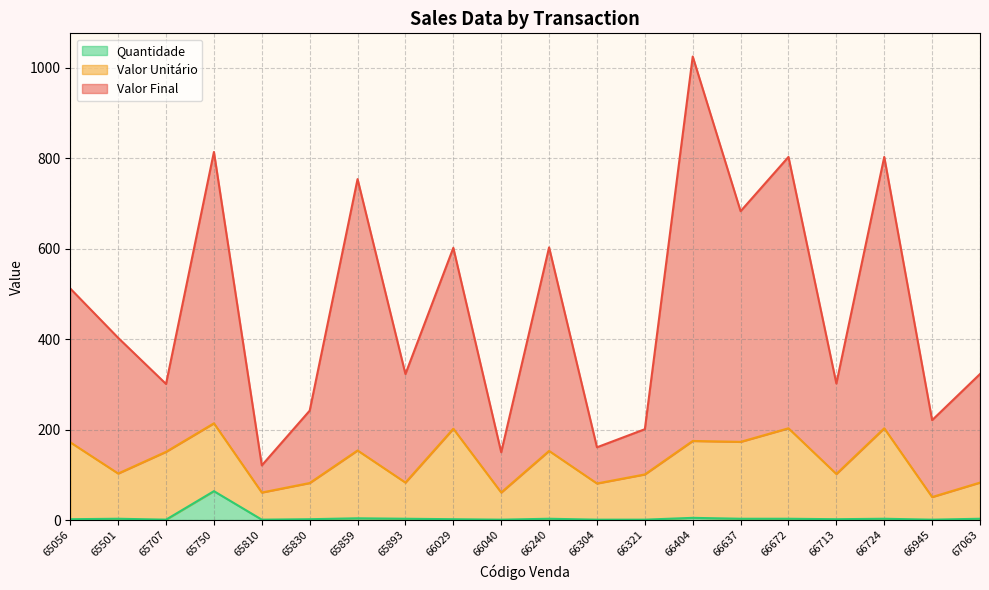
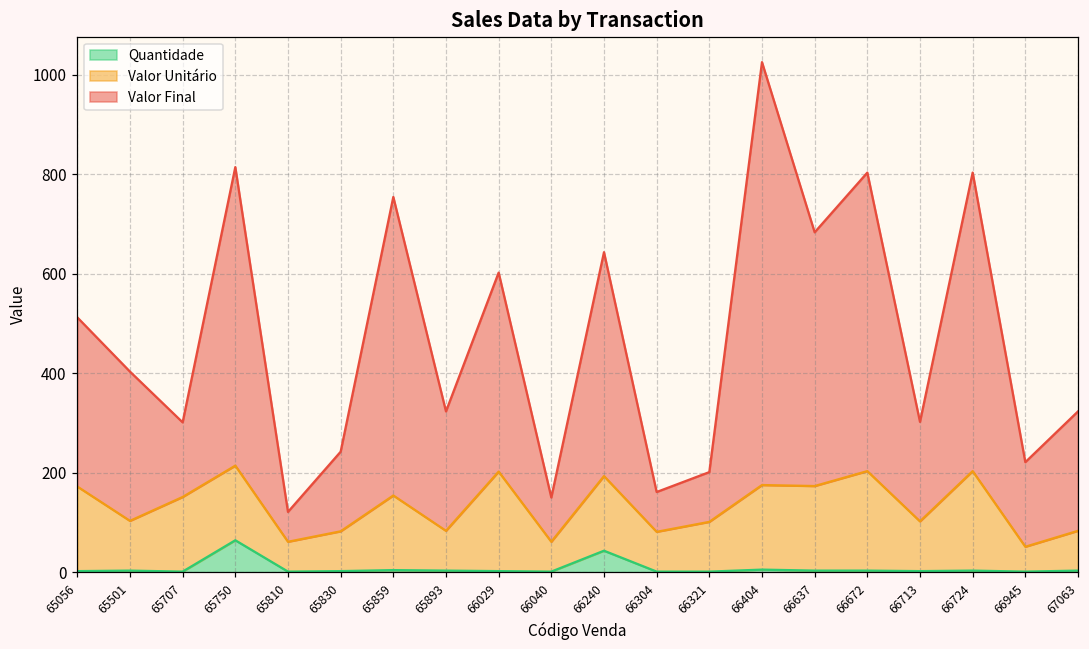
  {
    "Quantidade": {
      "65056": 0,
      "65501": 0,
      "65707": 0,
      "65750": 60,
      "65810": 0,
      "65830": 0,
      "65859": 0,
      "65893": 0,
      "66029": 0,
      "66040": 0,
-     "66240": 0,
+     "66240": 40,
      "66304": 0,
      "66321": 0,
      "66404": 10,
      "66637": 0,
      "66672": 0,
      "66713": 0,
      "66724": 0,
      "66945": 0,
      "67063": 0
    },
    "Valor Unitário": {
      "65056": 170,
      "65501": 100,
      "65707": 150,
      "65750": 150,
      "65810": 60,
      "65830": 80,
      "65859": 150,
      "65893": 80,
      "66029": 200,
      "66040": 60,
      "66240": 150,
      "66304": 80,
      "66321": 100,
      "66404": 170,
      "66637": 170,
      "66672": 200,
      "66713": 100,
      "66724": 200,
      "66945": 50,
      "67063": 80
    },
    "Valor Final": {
      "65056": 340,
      "65501": 300,
      "65707": 150,
      "65750": 600,
      "65810": 60,
      "65830": 160,
      "65859": 600,
      "65893": 240,
      "66029": 400,
      "66040": 90,
      "66240": 450,
      "66304": 80,
      "66321": 100,
      "66404": 850,
      "66637": 510,
      "66672": 600,
      "66713": 200,
      "66724": 600,
      "66945": 170,
      "67063": 240
    }
  }
